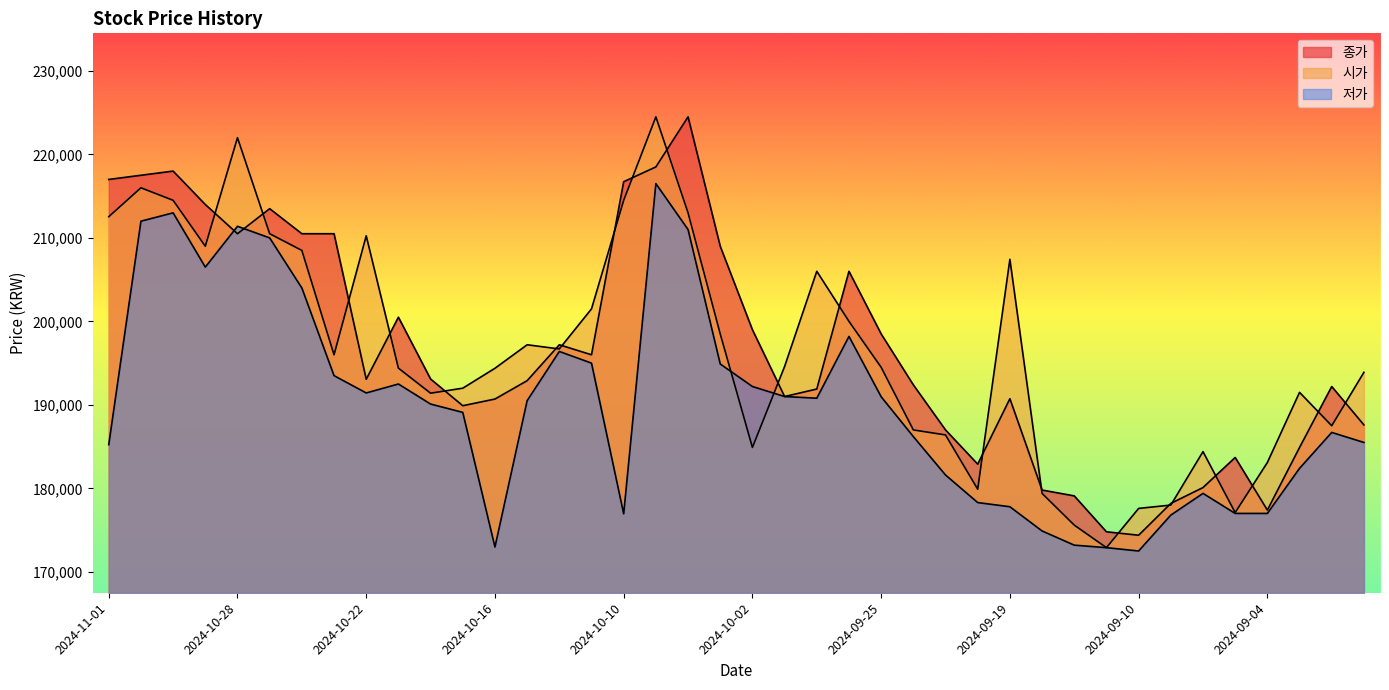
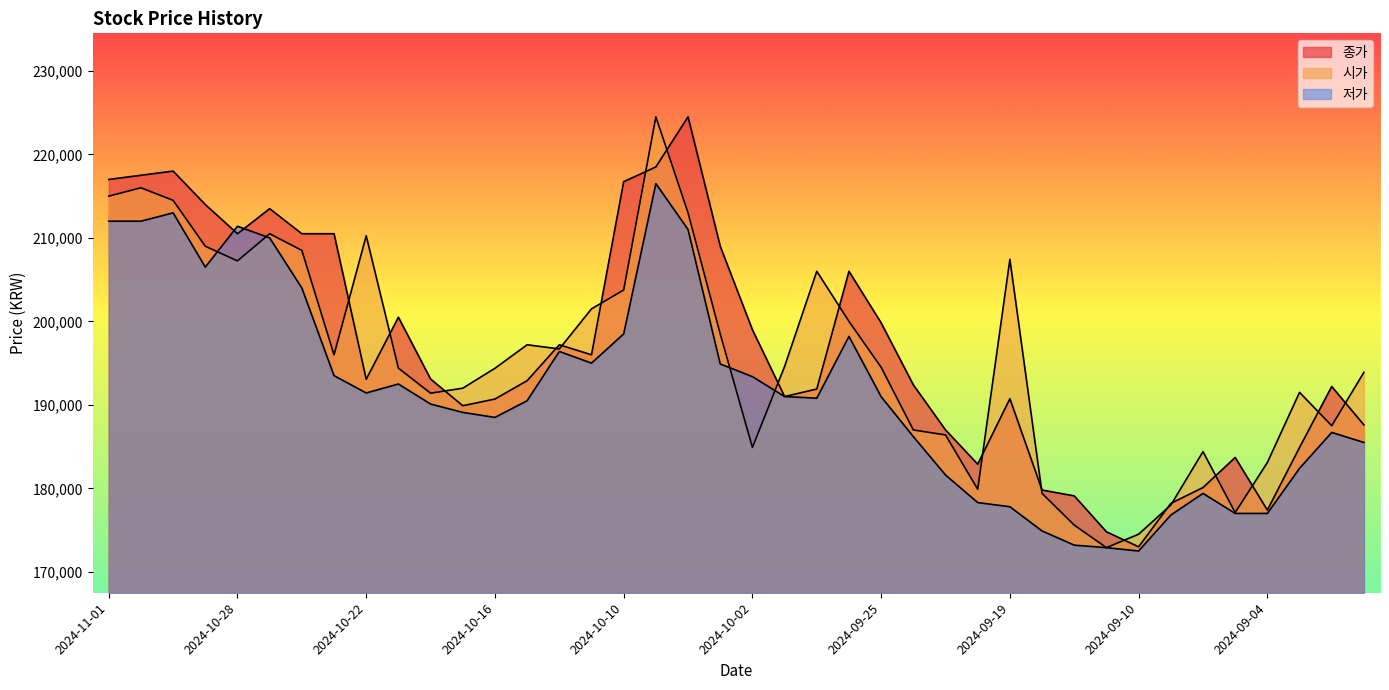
  {
    "종가": {
      "2024-11-01": "217,000",
      "2024-10-28": "211,000",
      "2024-10-22": "193,000",
      "2024-10-16": "191,000",
      "2024-10-10": "217,000",
      "2024-10-02": "199,000",
-     "2024-09-25": "199,000",
+     "2024-09-25": "200,000",
      "2024-09-19": "191,000",
-     "2024-09-10": "174,000",
+     "2024-09-10": "173,000",
      "2024-09-04": "177,000"
    },
    "시가": {
-     "2024-11-01": "213,000",
-     "2024-10-28": "222,000",
+     "2024-11-01": "215,000",
+     "2024-10-28": "207,000",
      "2024-10-22": "210,000",
      "2024-10-16": "194,000",
-     "2024-10-10": "215,000",
+     "2024-10-10": "204,000",
      "2024-10-02": "185,000",
      "2024-09-25": "195,000",
      "2024-09-19": "207,000",
-     "2024-09-10": "178,000",
+     "2024-09-10": "175,000",
      "2024-09-04": "183,000"
    },
    "저가": {
-     "2024-11-01": "185,000",
+     "2024-11-01": "212,000",
      "2024-10-28": "211,000",
      "2024-10-22": "191,000",
-     "2024-10-16": "173,000",
-     "2024-10-10": "177,000",
-     "2024-10-02": "192,000",
+     "2024-10-16": "189,000",
+     "2024-10-10": "199,000",
+     "2024-10-02": "193,000",
      "2024-09-25": "191,000",
      "2024-09-19": "178,000",
      "2024-09-10": "173,000",
      "2024-09-04": "177,000"
    }
  }
